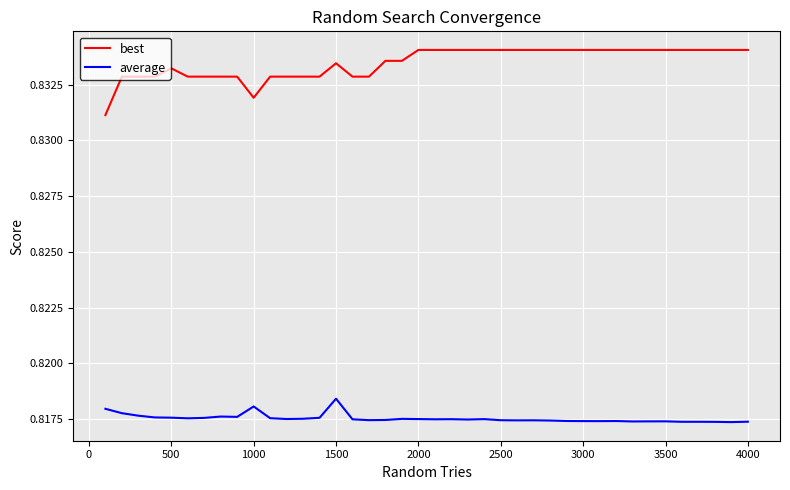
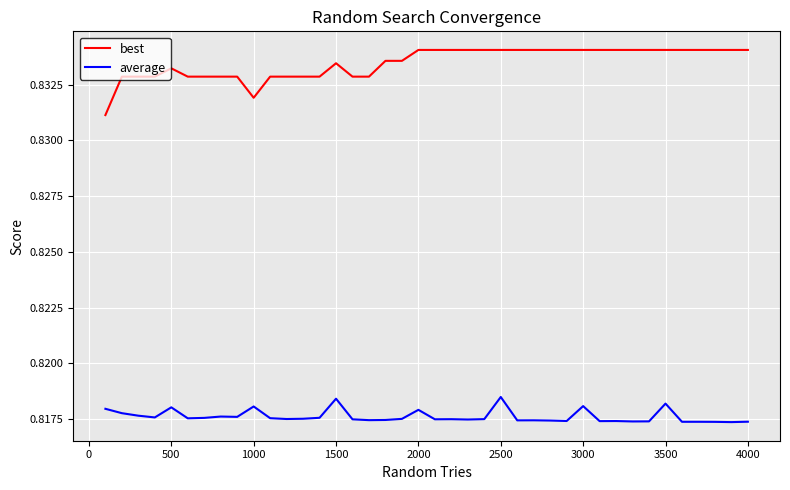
  {
    "best": {
      "500": 0.8332,
      "1000": 0.8319,
      "1500": 0.8335,
      "2000": 0.8341,
      "2500": 0.8341,
      "3000": 0.8341,
      "3500": 0.8341,
      "4000": 0.8341
    },
    "average": {
-     "500": 0.8176,
+     "500": 0.8180,
      "1000": 0.8181,
      "1500": 0.8184,
-     "2000": 0.8175,
-     "2500": 0.8174,
-     "3000": 0.8174,
-     "3500": 0.8174,
+     "2000": 0.8179,
+     "2500": 0.8185,
+     "3000": 0.8181,
+     "3500": 0.8182,
      "4000": 0.8174
    }
  }
